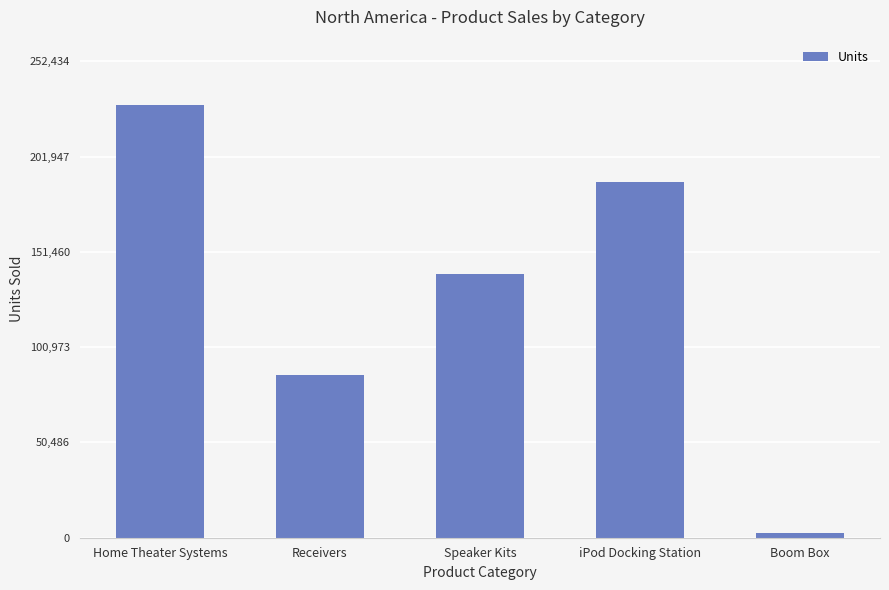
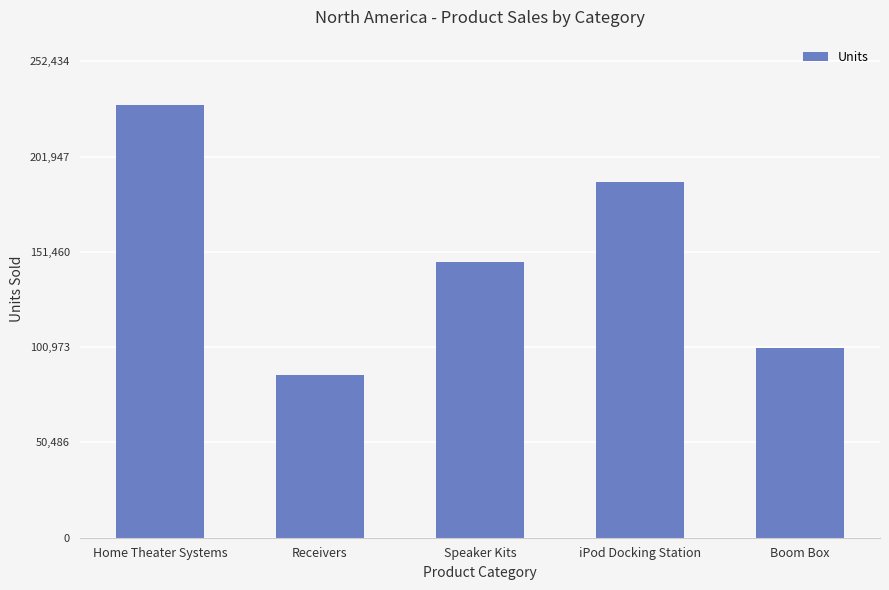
  {
    "Home Theater Systems": "229,000",
    "Receivers": "86,000",
-   "Speaker Kits": "140,000",
+   "Speaker Kits": "146,000",
    "iPod Docking Station": "188,000",
-   "Boom Box": "2,000"
+   "Boom Box": "101,000"
  }
